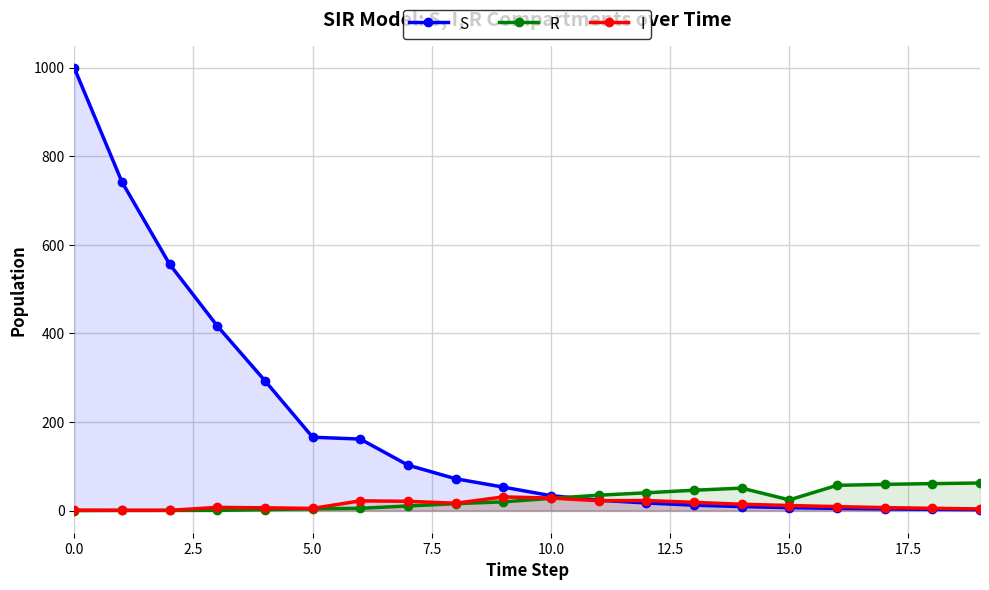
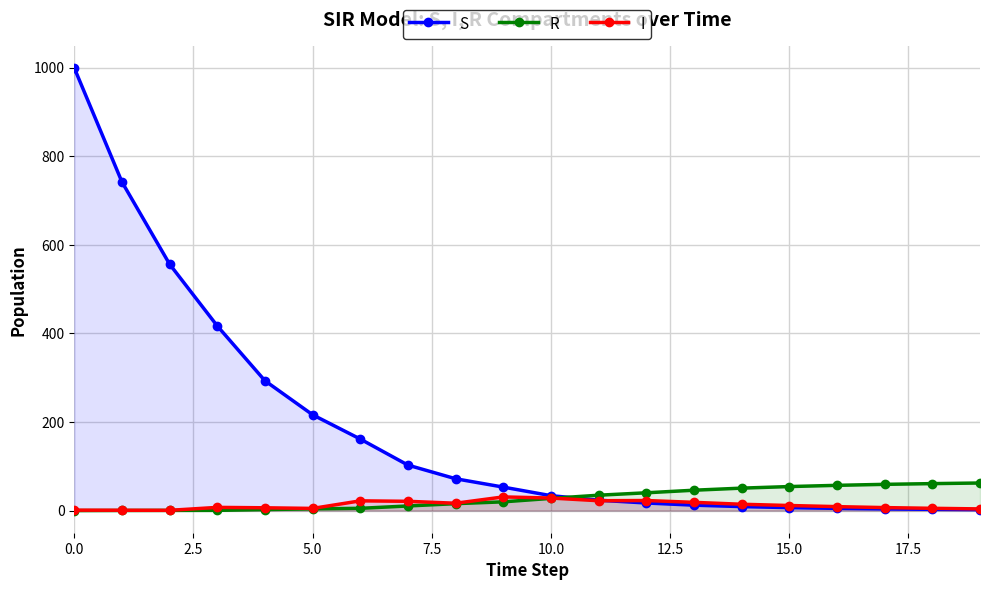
  {
    "S": {
      "0.0": 1000,
-     "5.0": 170
+     "5.0": 220
    },
    "R": {
-     "15.0": 20
+     "15.0": 50
    }
  }
